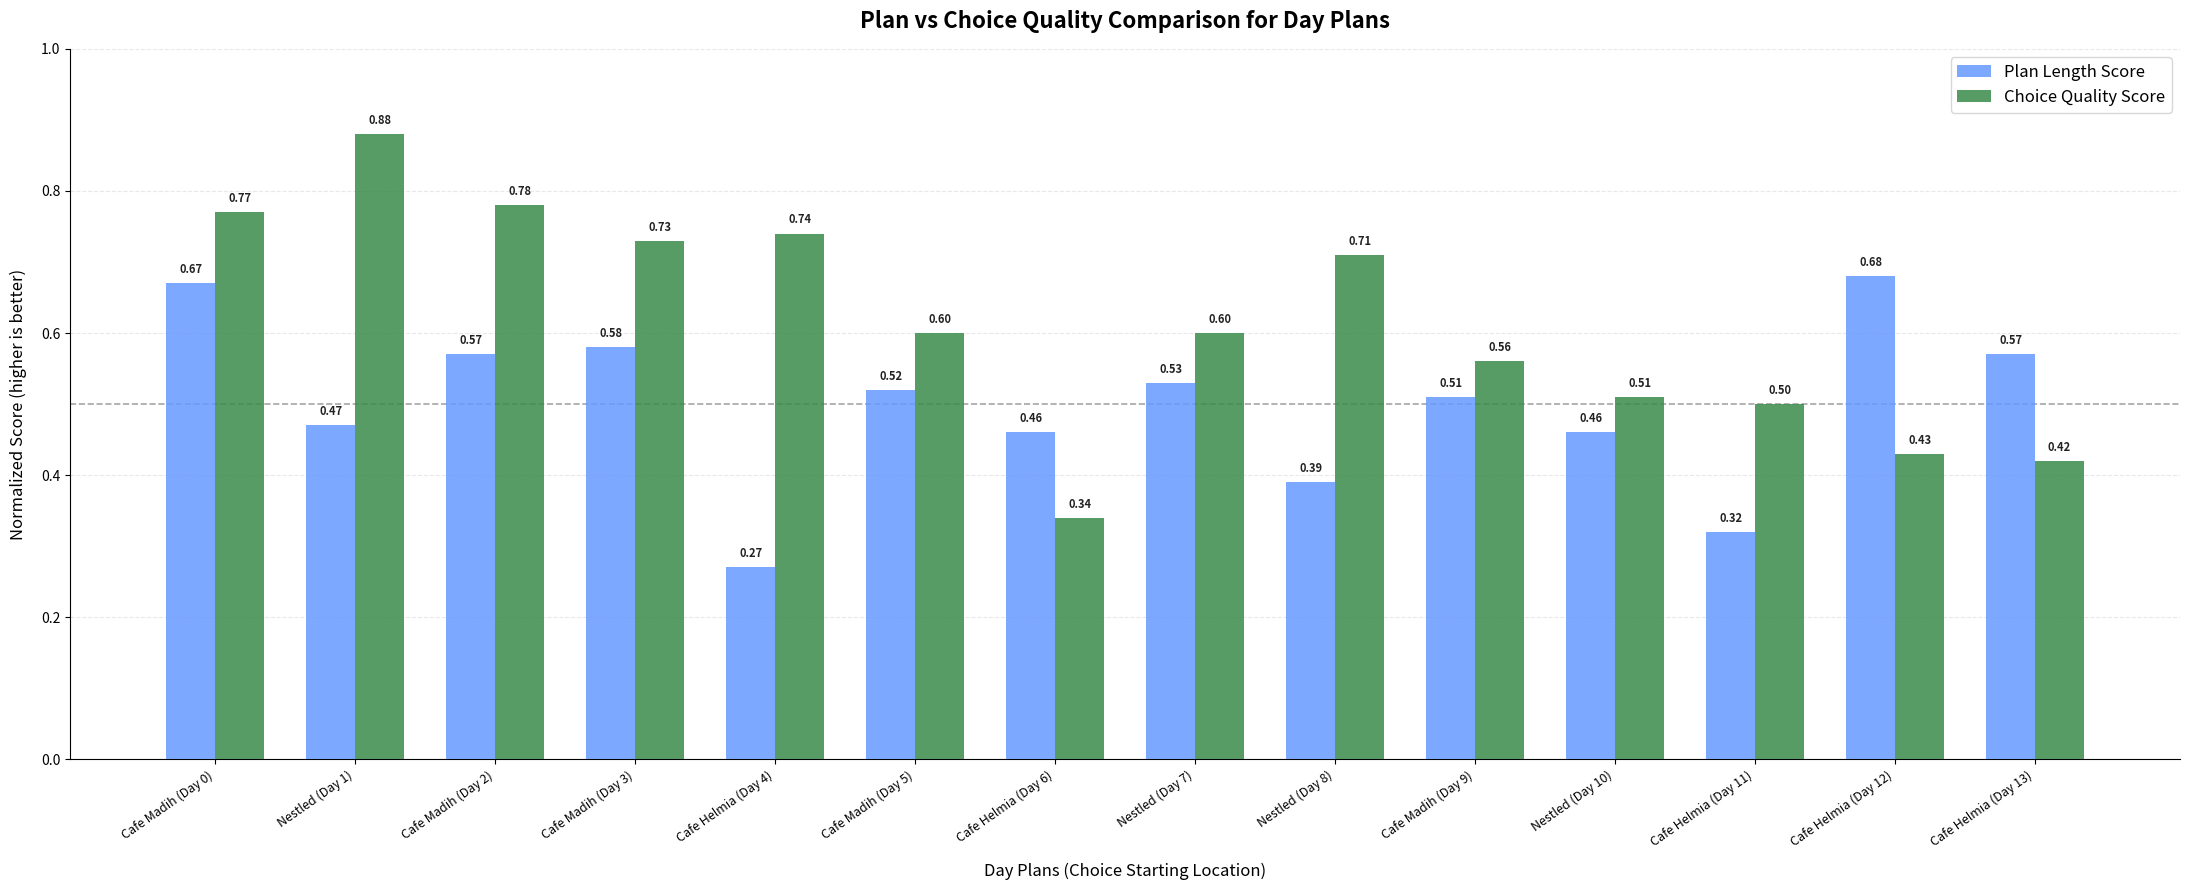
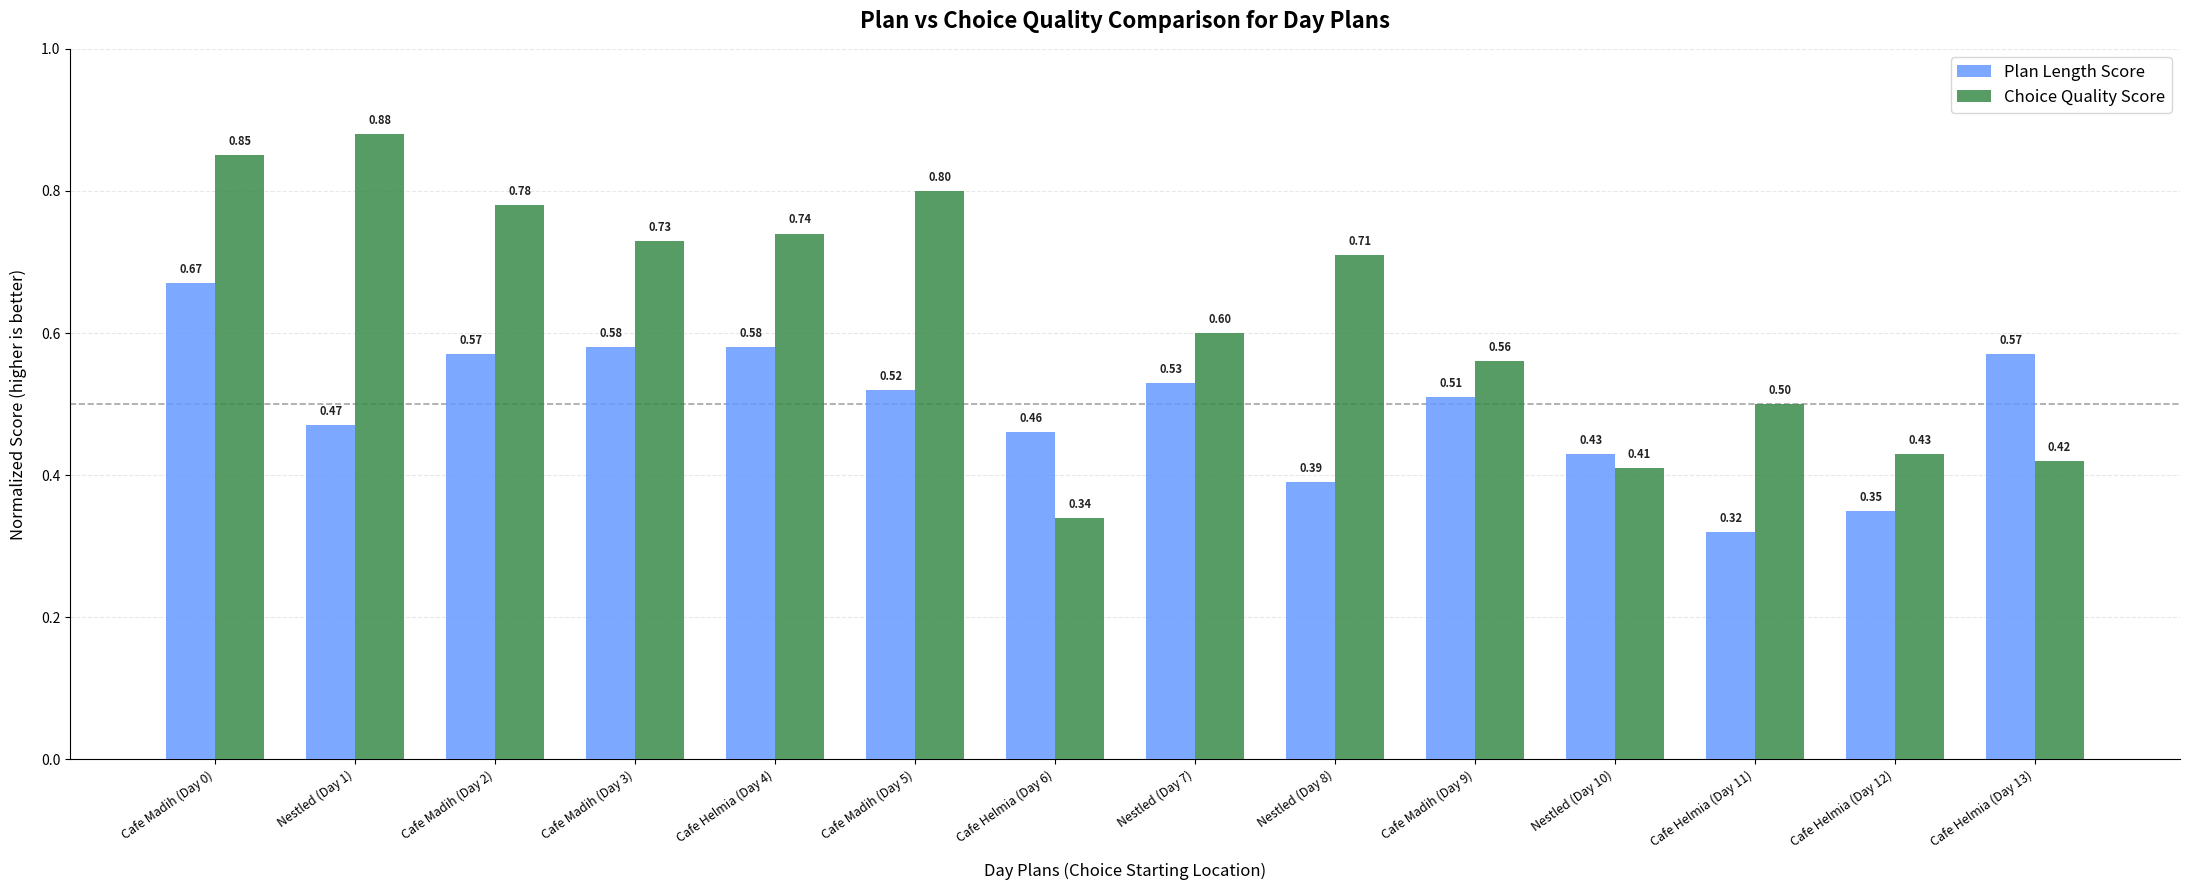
  {
    "Plan Length Score": {
      "Cafe Madih (Day 0)": 0.67,
      "Nestled (Day 1)": 0.47,
      "Cafe Madih (Day 2)": 0.57,
      "Cafe Madih (Day 3)": 0.58,
-     "Cafe Helmia (Day 4)": 0.27,
+     "Cafe Helmia (Day 4)": 0.58,
      "Cafe Madih (Day 5)": 0.52,
      "Cafe Helmia (Day 6)": 0.46,
      "Nestled (Day 7)": 0.53,
      "Nestled (Day 8)": 0.39,
      "Cafe Madih (Day 9)": 0.51,
-     "Nestled (Day 10)": 0.46,
+     "Nestled (Day 10)": 0.43,
      "Cafe Helmia (Day 11)": 0.32,
-     "Cafe Helmia (Day 12)": 0.68,
+     "Cafe Helmia (Day 12)": 0.35,
      "Cafe Helmia (Day 13)": 0.57
    },
    "Choice Quality Score": {
-     "Cafe Madih (Day 0)": 0.77,
+     "Cafe Madih (Day 0)": 0.85,
      "Nestled (Day 1)": 0.88,
      "Cafe Madih (Day 2)": 0.78,
      "Cafe Madih (Day 3)": 0.73,
      "Cafe Helmia (Day 4)": 0.74,
-     "Cafe Madih (Day 5)": 0.60,
+     "Cafe Madih (Day 5)": 0.80,
      "Cafe Helmia (Day 6)": 0.34,
      "Nestled (Day 7)": 0.60,
      "Nestled (Day 8)": 0.71,
      "Cafe Madih (Day 9)": 0.56,
-     "Nestled (Day 10)": 0.51,
+     "Nestled (Day 10)": 0.41,
      "Cafe Helmia (Day 11)": 0.50,
      "Cafe Helmia (Day 12)": 0.43,
      "Cafe Helmia (Day 13)": 0.42
    }
  }
